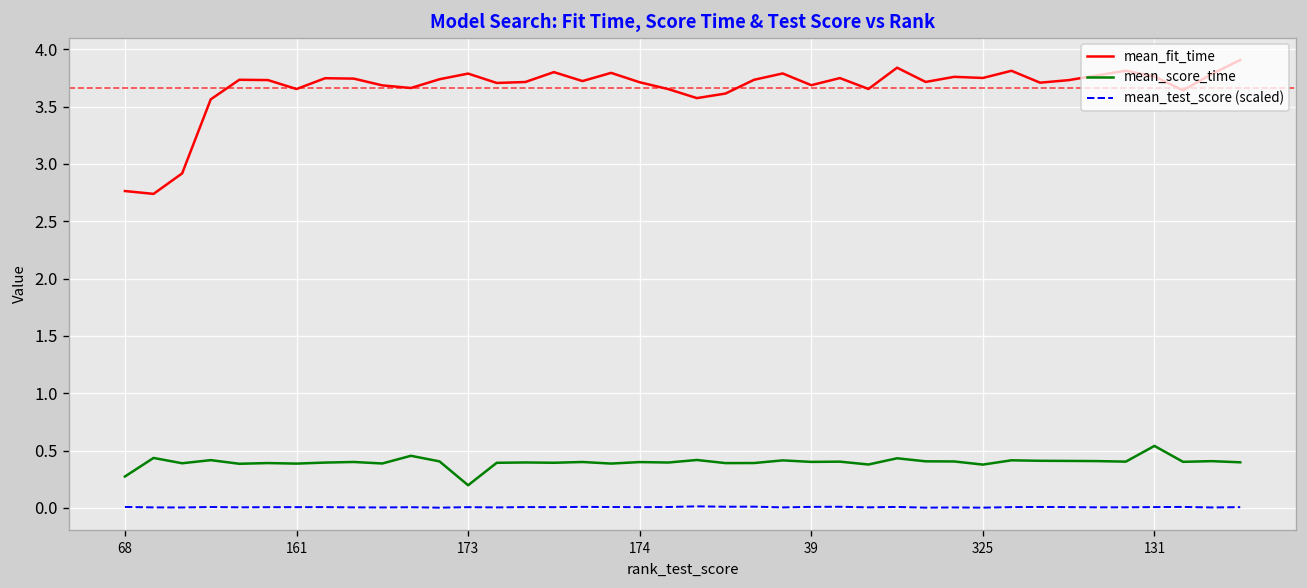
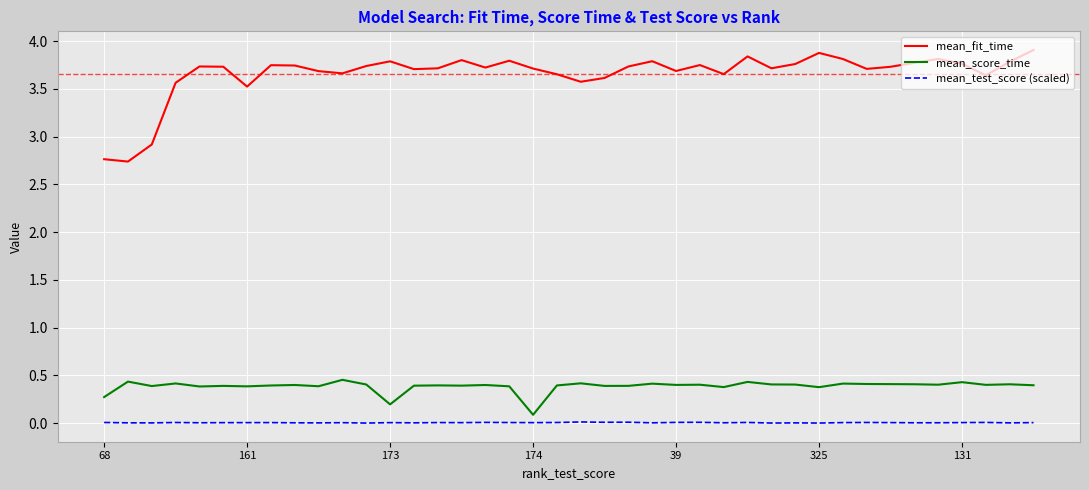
  {
    "mean_fit_time": {
      "68": 2.8,
-     "161": 3.7,
+     "161": 3.5,
      "173": 3.8,
      "174": 3.7,
-     "325": 3.8
+     "325": 3.9
    },
    "mean_score_time": {
      "68": 0.3,
      "161": 0.4,
      "173": 0.2,
-     "174": 0.4,
+     "174": 0.1,
      "325": 0.4,
-     "131": 0.5
+     "131": 0.4
    },
    "mean_test_score (scaled)": {
      "68": 0.0,
      "161": 0.0,
      "173": 0.0,
      "174": 0.0,
      "325": 0.0,
      "131": 0.0
    }
  }
